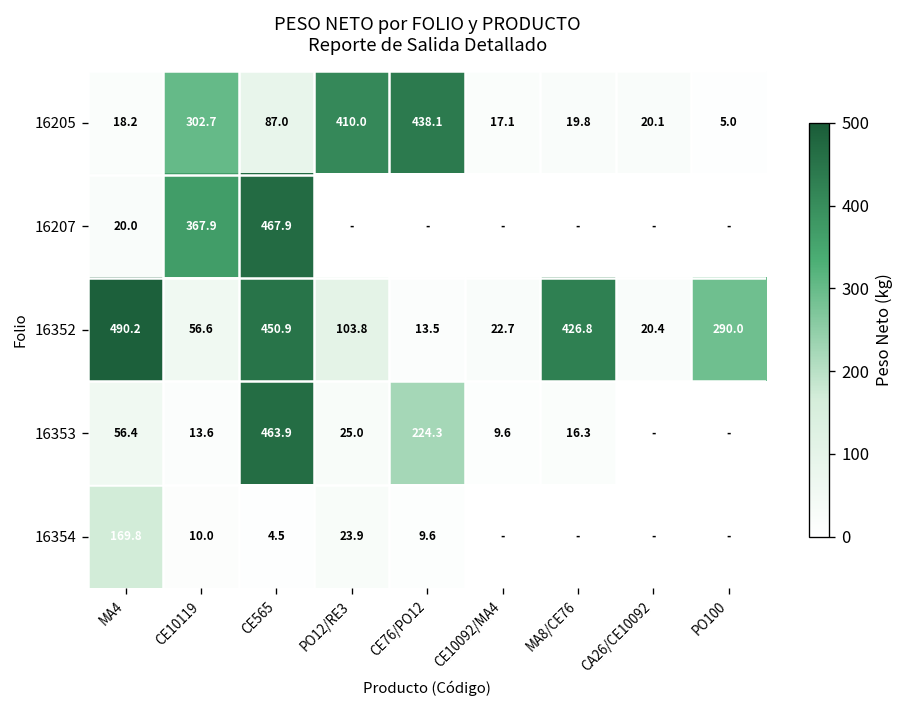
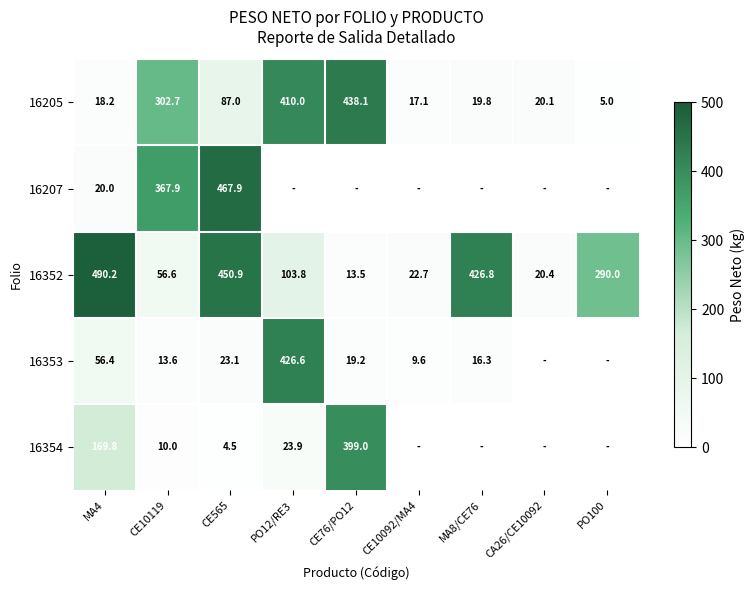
  {
    "16205": {
      "MA4": 18.2,
      "CE10119": 302.7,
      "CE565": 87.0,
      "PO12/RE3": 410.0,
      "CE76/PO12": 438.1,
      "CE10092/MA4": 17.1,
      "MA8/CE76": 19.8,
      "CA26/CE10092": 20.1,
      "PO100": 5.0
    },
    "16207": {
      "MA4": 20.0,
      "CE10119": 367.9,
      "CE565": 467.9
    },
    "16352": {
      "MA4": 490.2,
      "CE10119": 56.6,
      "CE565": 450.9,
      "PO12/RE3": 103.8,
      "CE76/PO12": 13.5,
      "CE10092/MA4": 22.7,
      "MA8/CE76": 426.8,
      "CA26/CE10092": 20.4,
      "PO100": 290.0
    },
    "16353": {
      "MA4": 56.4,
      "CE10119": 13.6,
-     "CE565": 463.9,
-     "PO12/RE3": 25.0,
-     "CE76/PO12": 224.3,
+     "CE565": 23.1,
+     "PO12/RE3": 426.6,
+     "CE76/PO12": 19.2,
      "CE10092/MA4": 9.6,
      "MA8/CE76": 16.3
    },
    "16354": {
      "CE10119": 10.0,
      "CE565": 4.5,
      "PO12/RE3": 23.9,
-     "CE76/PO12": 9.6
+     "CE76/PO12": 399.0
    }
  }
